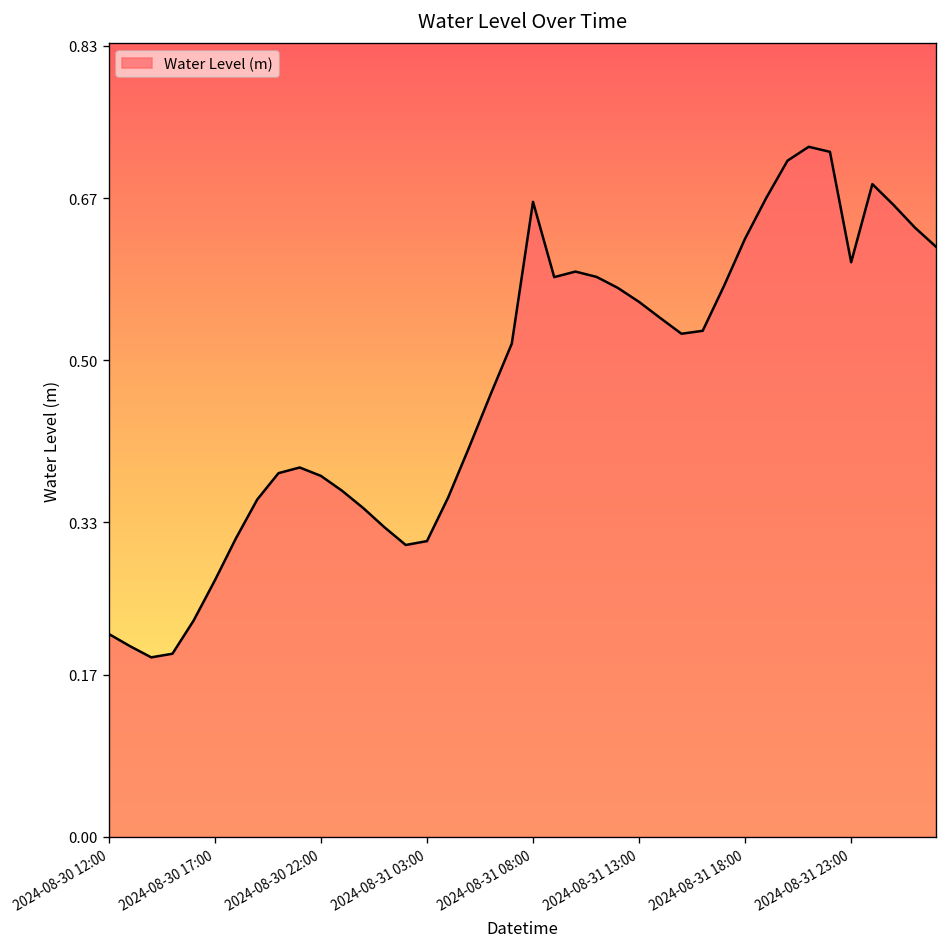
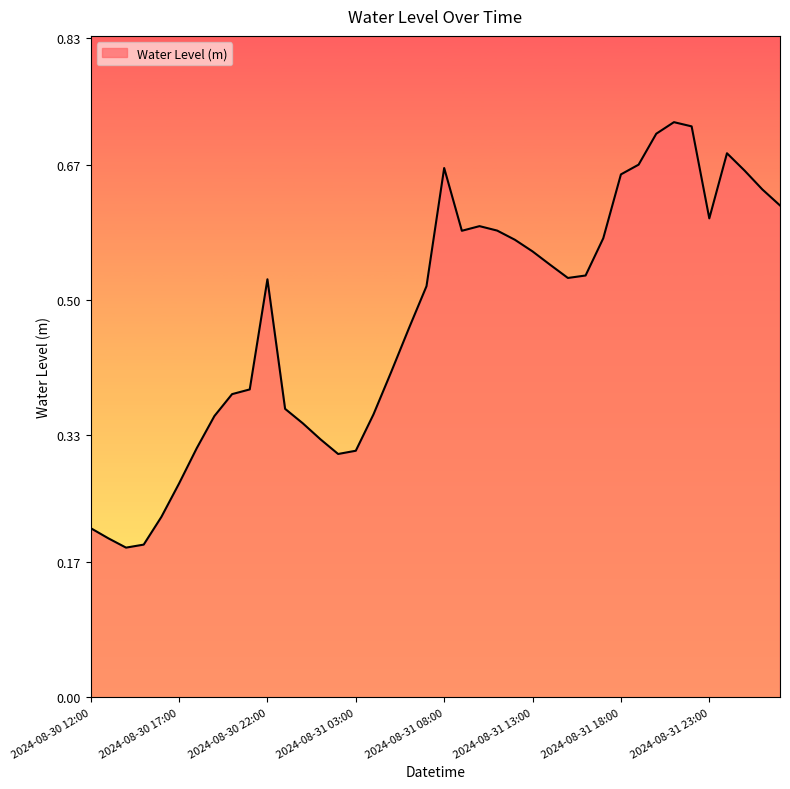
  {
    "2024-08-30 12:00": 0.21,
    "2024-08-30 17:00": 0.27,
-   "2024-08-30 22:00": 0.38,
+   "2024-08-30 22:00": 0.53,
    "2024-08-31 03:00": 0.31,
    "2024-08-31 08:00": 0.67,
    "2024-08-31 13:00": 0.56,
-   "2024-08-31 18:00": 0.63,
+   "2024-08-31 18:00": 0.66,
    "2024-08-31 23:00": 0.60
  }
